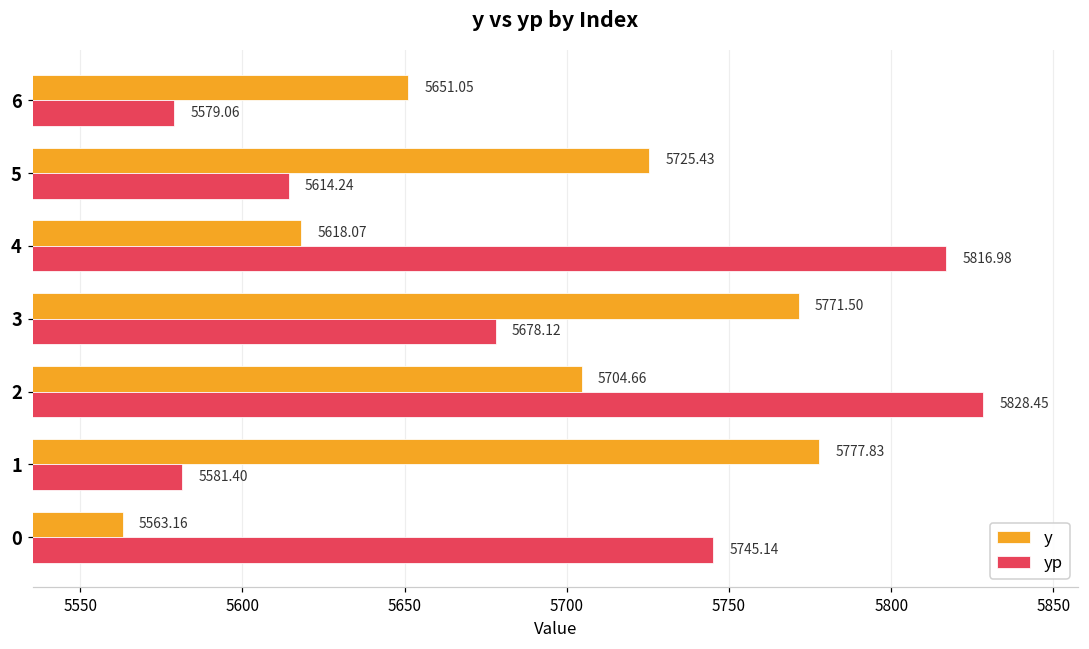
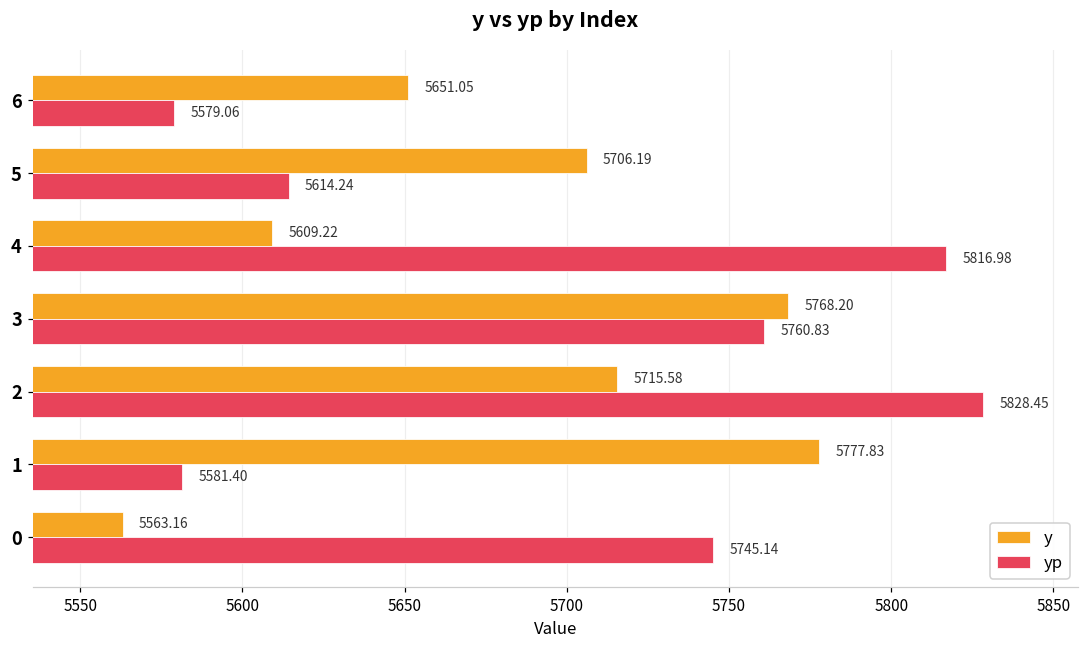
  {
    "y": {
      "6": 5651.05,
-     "5": 5725.43,
-     "4": 5618.07,
-     "3": 5771.50,
-     "2": 5704.66,
+     "5": 5706.19,
+     "4": 5609.22,
+     "3": 5768.20,
+     "2": 5715.58,
      "1": 5777.83,
      "0": 5563.16
    },
    "yp": {
      "6": 5579.06,
      "5": 5614.24,
      "4": 5816.98,
-     "3": 5678.12,
+     "3": 5760.83,
      "2": 5828.45,
      "1": 5581.40,
      "0": 5745.14
    }
  }
